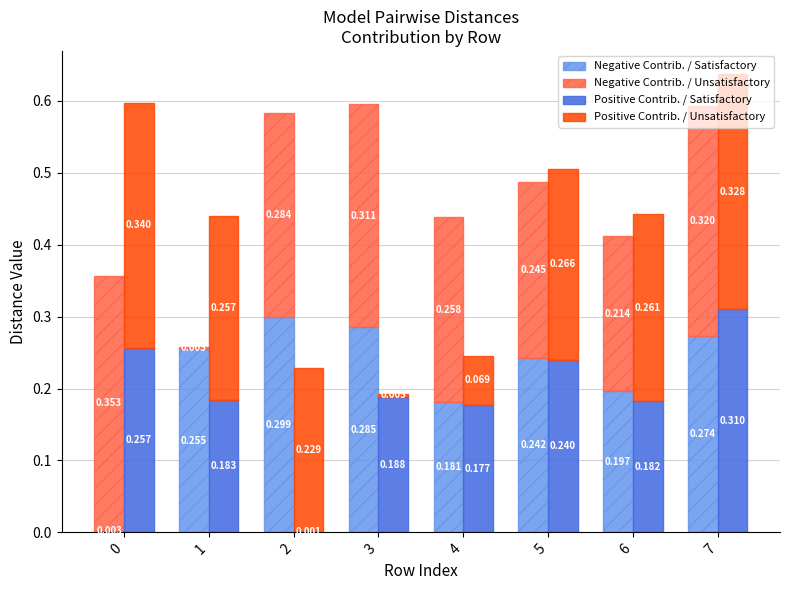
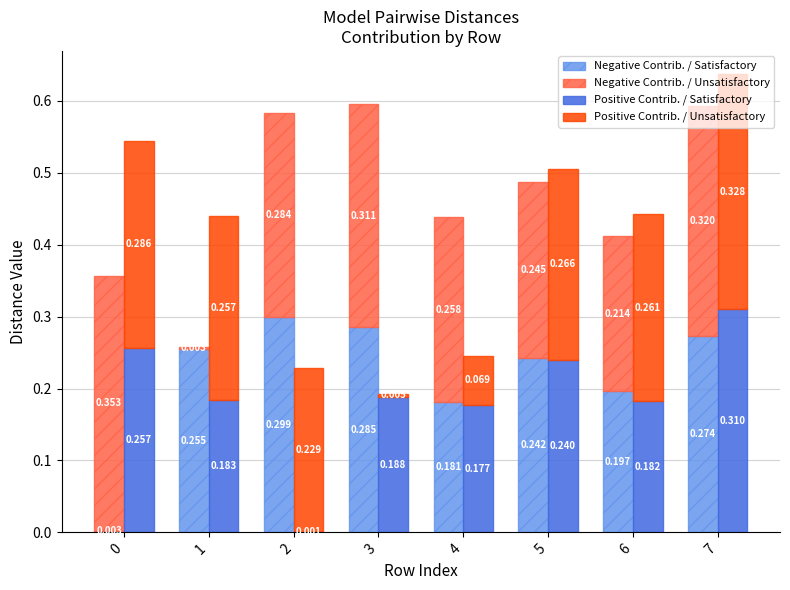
  {
    "Negative Contrib. / Unsatisfactory": {
      "0": 0.353,
      "2": 0.284,
      "3": 0.311,
      "4": 0.258,
      "5": 0.245,
      "6": 0.214
    },
    "Positive Contrib. / Unsatisfactory": {
-     "0": 0.340,
+     "0": 0.286,
      "1": 0.257,
      "2": 0.229,
      "3": 0.005,
      "4": 0.069,
      "5": 0.266,
      "6": 0.261
    }
  }
